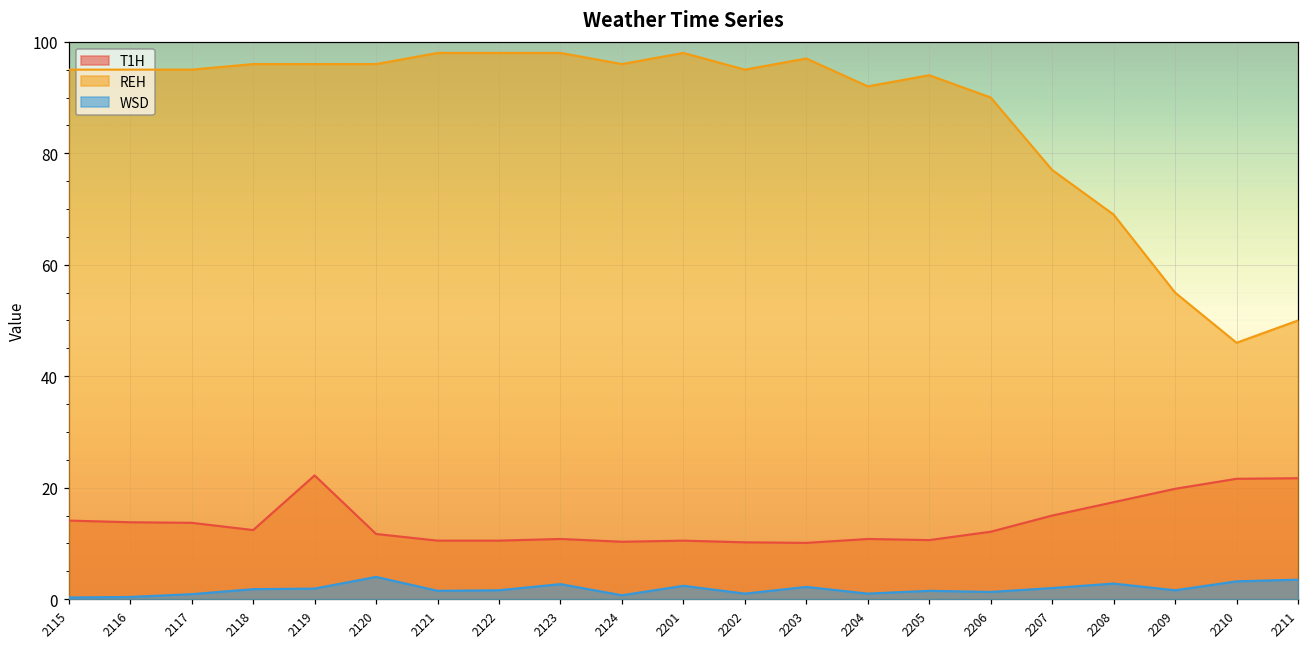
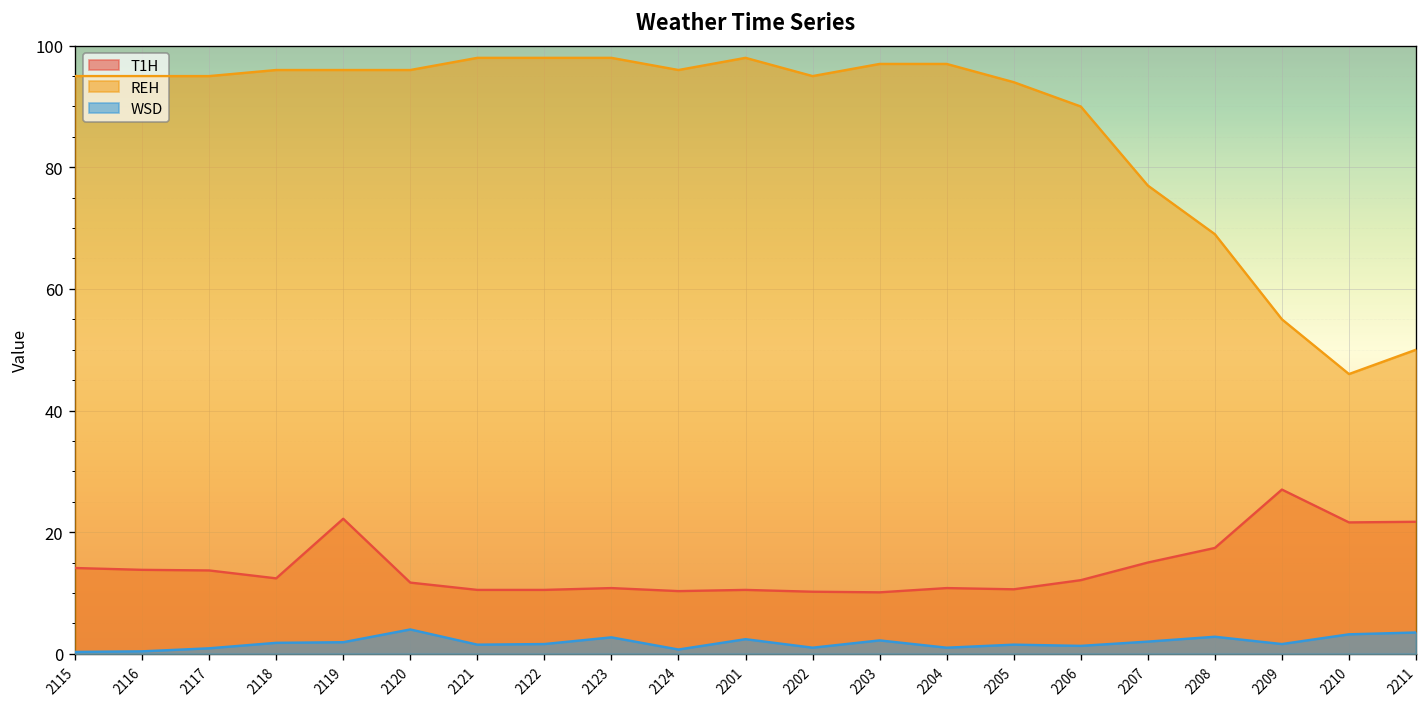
  {
    "T1H": {
      "2115": 14,
      "2116": 14,
      "2117": 14,
      "2118": 12,
      "2119": 22,
      "2120": 12,
      "2121": 11,
      "2122": 11,
      "2123": 11,
      "2124": 10,
      "2201": 11,
      "2202": 10,
      "2203": 10,
      "2204": 11,
      "2205": 11,
      "2206": 12,
      "2207": 15,
      "2208": 17,
-     "2209": 20,
+     "2209": 27,
      "2210": 22,
      "2211": 22
    },
    "REH": {
      "2115": 95,
      "2117": 95,
      "2118": 96,
      "2119": 96,
      "2120": 96,
      "2121": 98,
      "2122": 98,
      "2123": 98,
      "2124": 96,
      "2201": 98,
      "2202": 95,
      "2203": 97,
-     "2204": 92,
+     "2204": 97,
      "2205": 94,
      "2206": 90,
      "2207": 77,
      "2208": 69,
      "2209": 55,
      "2210": 46,
      "2211": 50
    },
    "WSD": {
      "2115": 0,
      "2116": 0,
      "2117": 1,
      "2118": 2,
      "2119": 2,
      "2120": 4,
      "2121": 2,
      "2122": 2,
      "2123": 3,
      "2124": 1,
      "2201": 2,
      "2202": 1,
      "2203": 2,
      "2204": 1,
      "2205": 2,
      "2206": 1,
      "2207": 2,
      "2208": 3,
      "2209": 2,
      "2210": 3,
      "2211": 4
    }
  }
